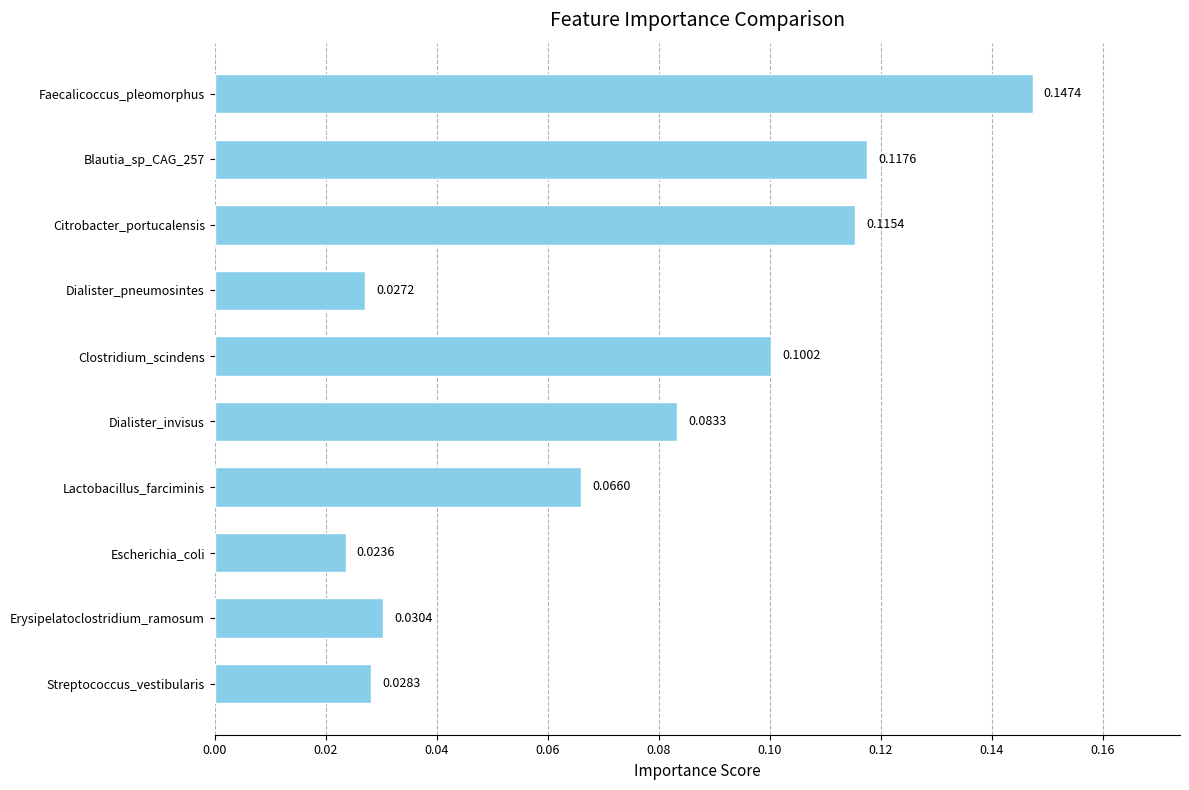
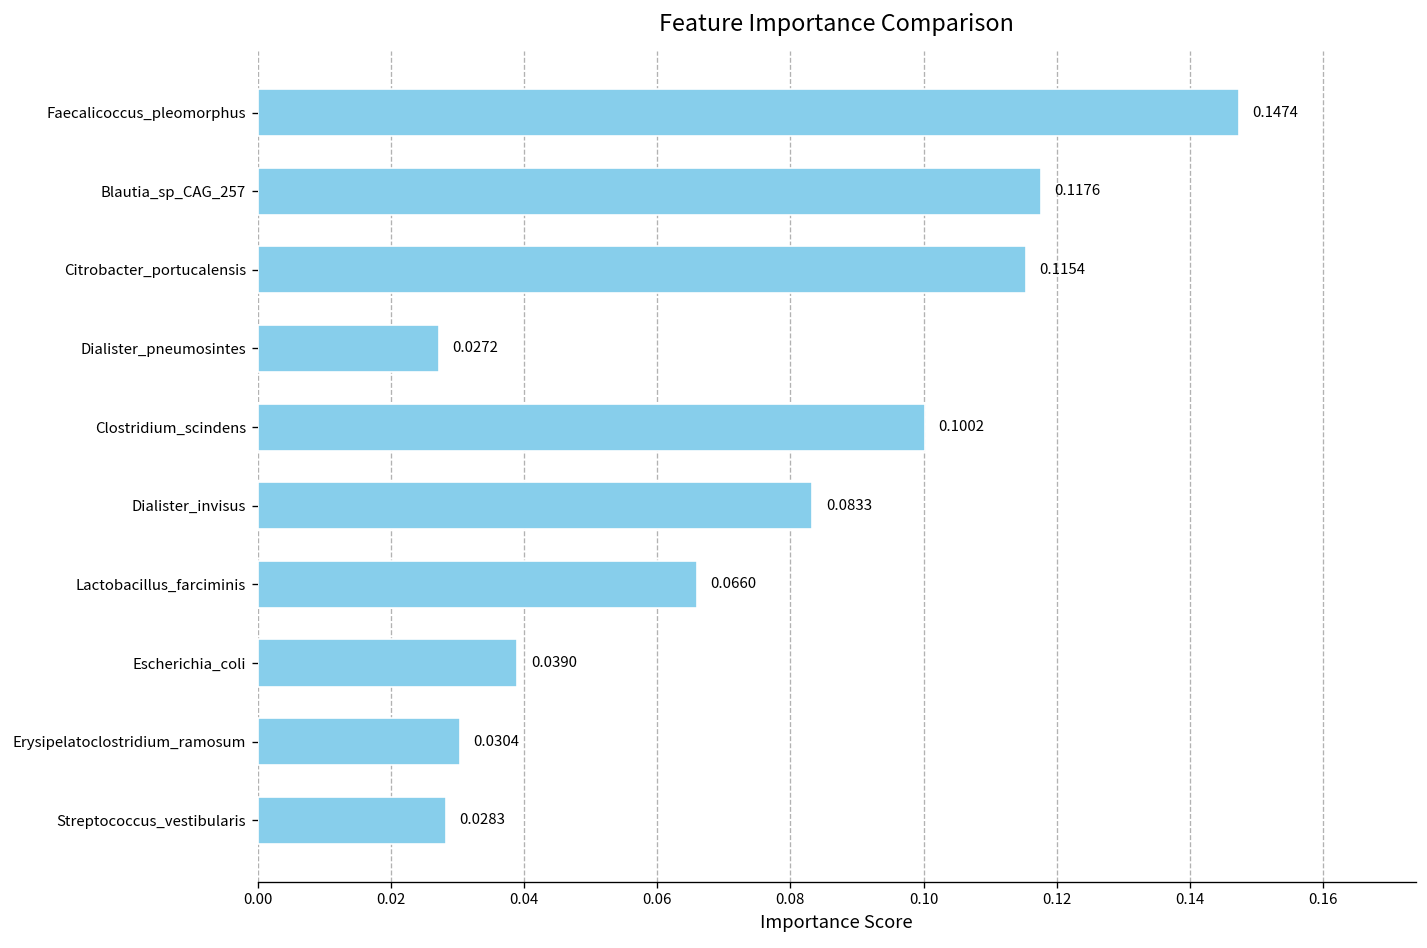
  {
    "Faecalicoccus_pleomorphus": 0.1474,
    "Blautia_sp_CAG_257": 0.1176,
    "Citrobacter_portucalensis": 0.1154,
    "Dialister_pneumosintes": 0.0272,
    "Clostridium_scindens": 0.1002,
    "Dialister_invisus": 0.0833,
    "Lactobacillus_farciminis": 0.0660,
-   "Escherichia_coli": 0.0236,
+   "Escherichia_coli": 0.0390,
    "Erysipelatoclostridium_ramosum": 0.0304,
    "Streptococcus_vestibularis": 0.0283
  }
